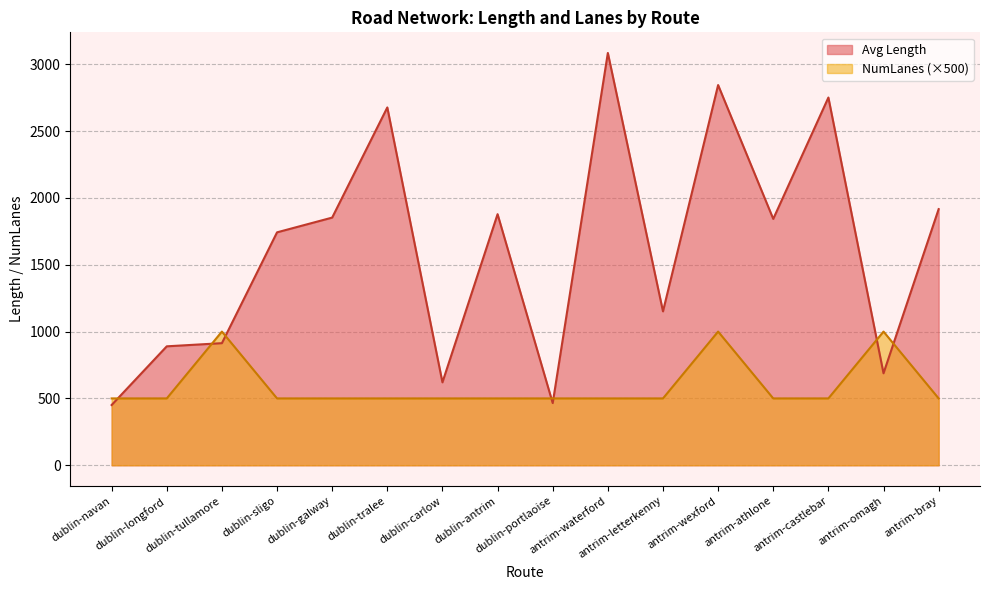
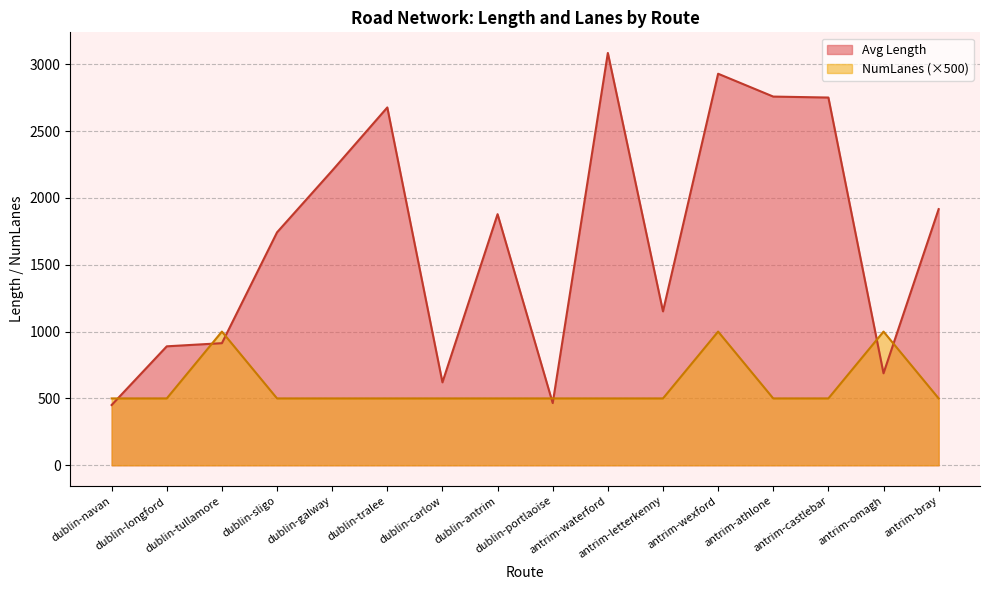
  {
    "Avg Length": {
      "dublin-navan": 450,
      "dublin-longford": 890,
      "dublin-tullamore": 910,
      "dublin-sligo": 1740,
-     "dublin-galway": 1850,
+     "dublin-galway": 2200,
      "dublin-tralee": 2680,
      "dublin-carlow": 620,
      "dublin-antrim": 1880,
      "dublin-portlaoise": 470,
      "antrim-waterford": 3080,
      "antrim-letterkenny": 1150,
-     "antrim-wexford": 2840,
-     "antrim-athlone": 1840,
+     "antrim-wexford": 2930,
+     "antrim-athlone": 2760,
      "antrim-castlebar": 2750,
      "antrim-omagh": 690,
      "antrim-bray": 1920
    },
    "NumLanes (×500)": {
      "dublin-navan": 500,
      "dublin-longford": 500,
      "dublin-tullamore": 1000,
      "dublin-sligo": 500,
      "dublin-galway": 500,
      "dublin-tralee": 500,
      "dublin-carlow": 500,
      "dublin-antrim": 500,
      "dublin-portlaoise": 500,
      "antrim-waterford": 500,
      "antrim-letterkenny": 500,
      "antrim-wexford": 1000,
      "antrim-athlone": 500,
      "antrim-castlebar": 500,
      "antrim-omagh": 1000,
      "antrim-bray": 500
    }
  }
